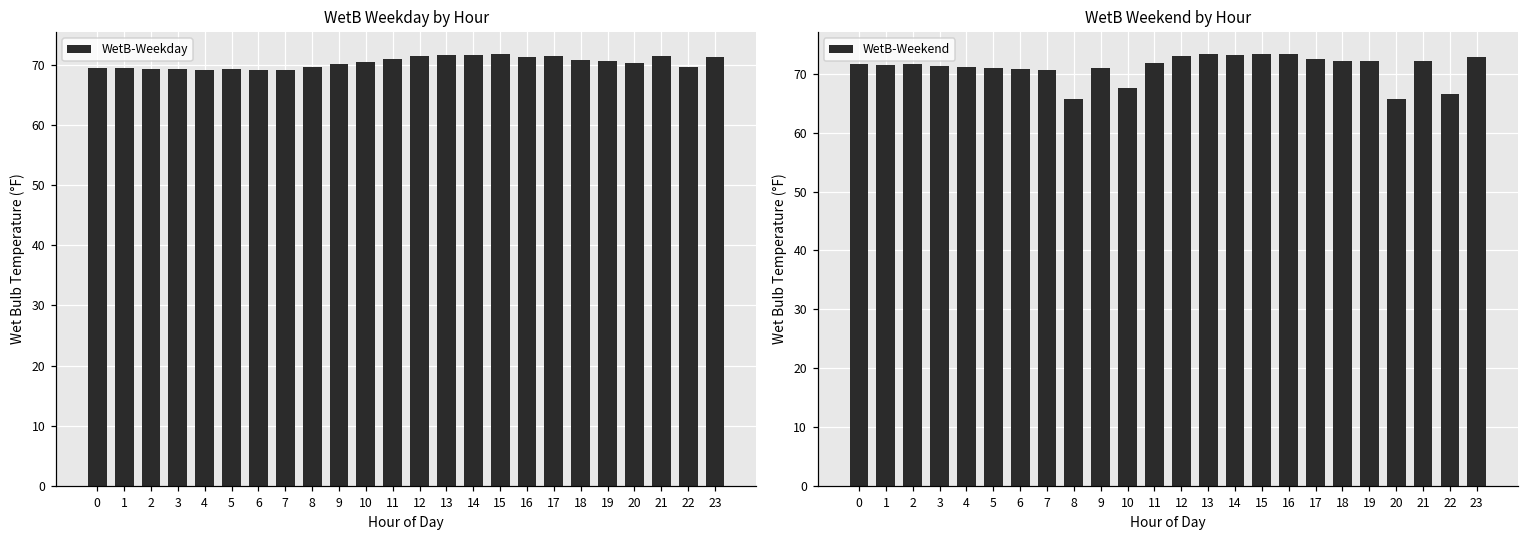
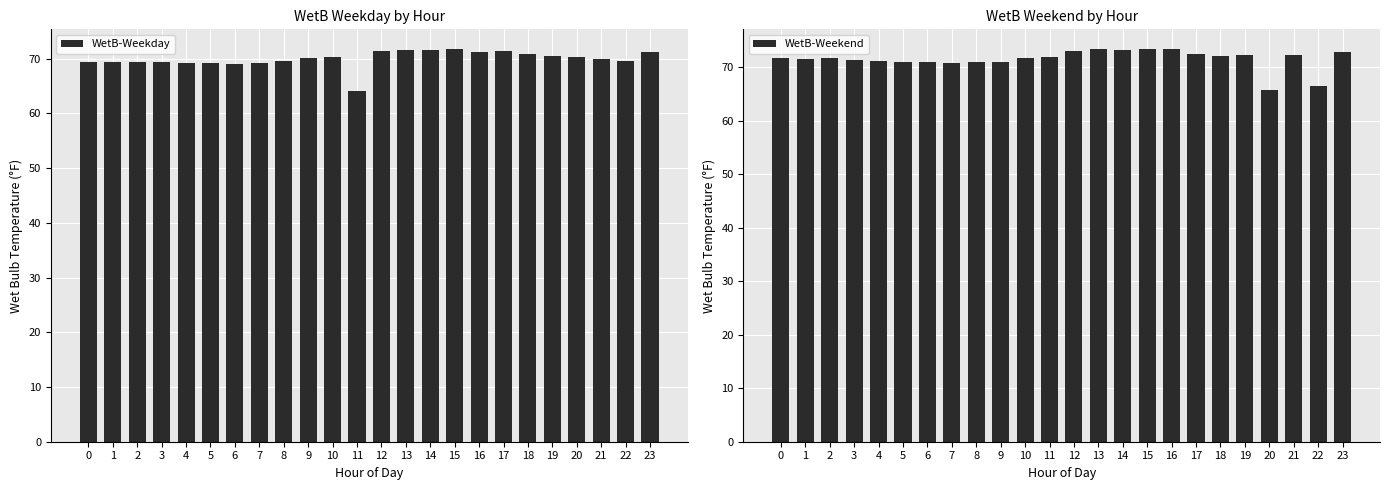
  {
    "WetB Weekday by Hour": {
      "0": 69,
      "1": 69,
      "2": 69,
      "3": 69,
      "4": 69,
      "5": 69,
      "6": 69,
      "7": 69,
      "8": 70,
      "9": 70,
      "10": 70,
-     "11": 71,
+     "11": 64,
      "12": 71,
      "13": 72,
      "14": 72,
      "15": 72,
      "16": 71,
      "17": 71,
      "18": 71,
      "19": 71,
      "20": 70,
-     "21": 71,
+     "21": 70,
      "22": 70,
      "23": 71
    },
    "WetB Weekend by Hour": {
      "0": 72,
      "1": 72,
      "2": 72,
      "3": 71,
      "4": 71,
      "5": 71,
      "6": 71,
      "7": 71,
-     "8": 66,
+     "8": 71,
      "9": 71,
-     "10": 68,
+     "10": 72,
      "11": 72,
      "12": 73,
      "13": 73,
      "14": 73,
      "15": 73,
      "16": 73,
      "17": 72,
      "18": 72,
      "19": 72,
      "20": 66,
      "21": 72,
      "22": 67,
      "23": 73
    }
  }
